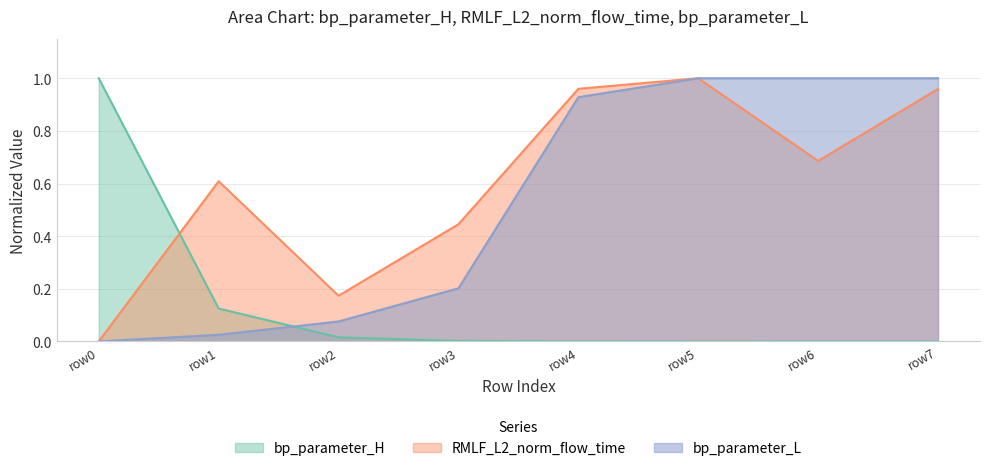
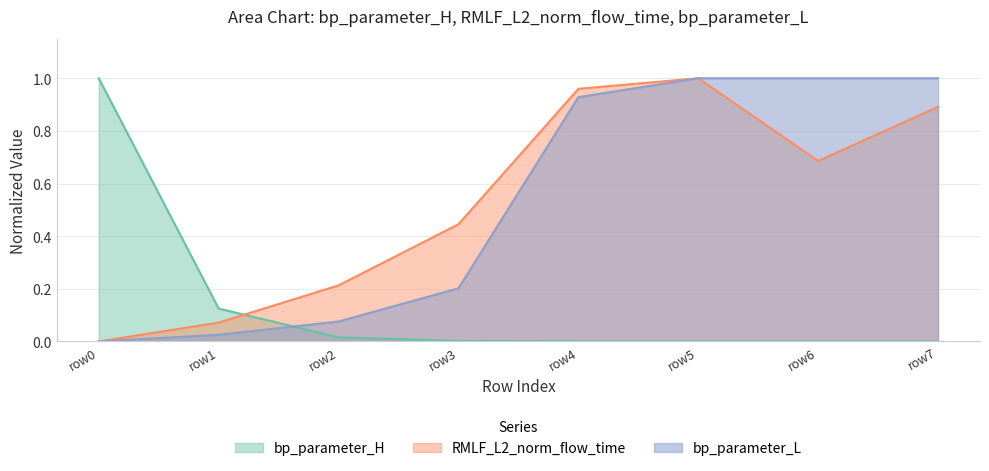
  {
    "RMLF_L2_norm_flow_time": {
-     "row1": 0.61,
-     "row2": 0.17,
+     "row1": 0.07,
+     "row2": 0.21,
      "row3": 0.45,
      "row4": 0.96,
      "row6": 0.69,
-     "row7": 0.96
+     "row7": 0.89
    }
  }
